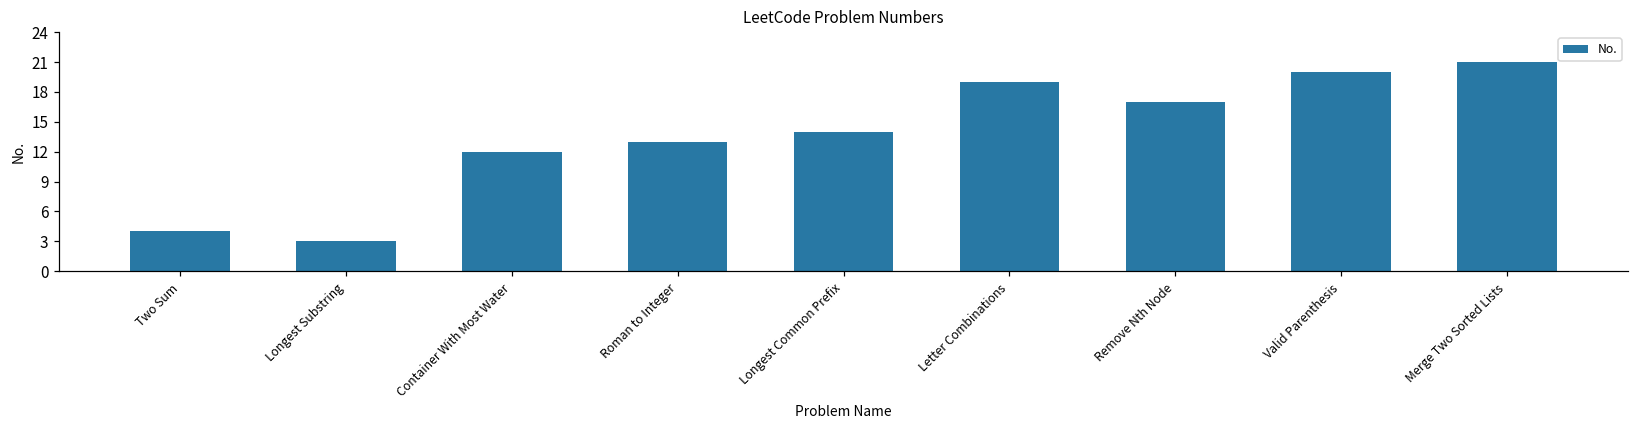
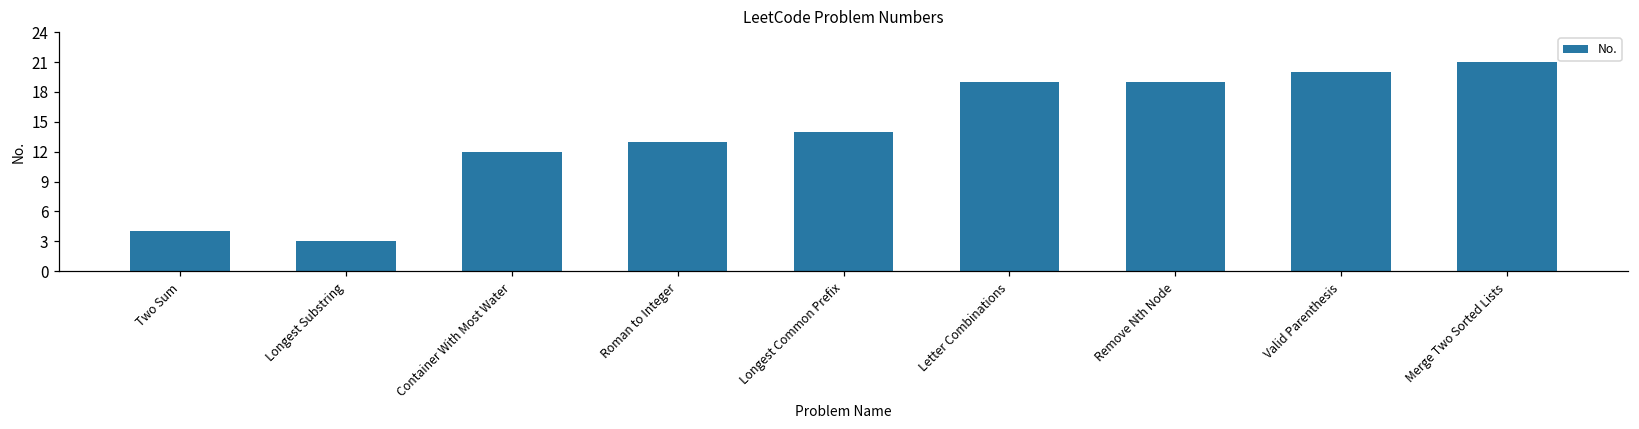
  {
    "Two Sum": 4,
    "Longest Substring": 3,
    "Container With Most Water": 12,
    "Roman to Integer": 13,
    "Longest Common Prefix": 14,
    "Letter Combinations": 19,
-   "Remove Nth Node": 17,
+   "Remove Nth Node": 19,
    "Valid Parenthesis": 20,
    "Merge Two Sorted Lists": 21
  }
